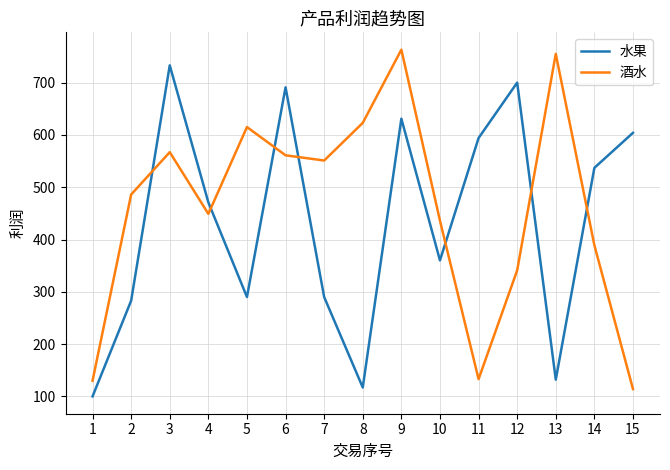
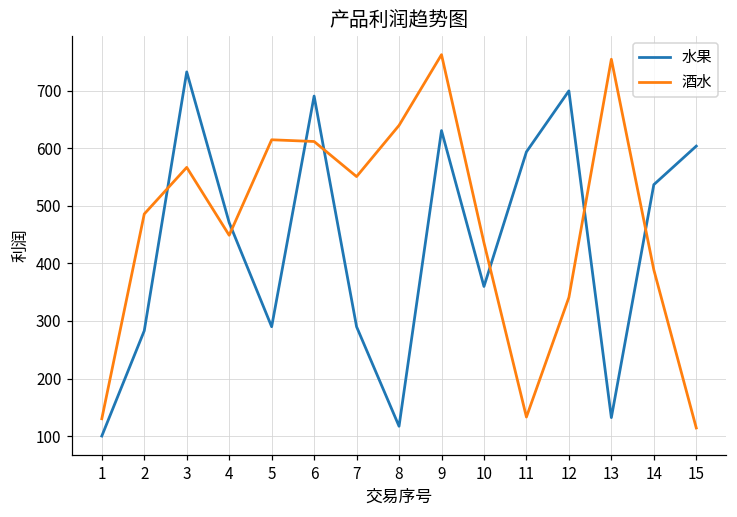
  {
    "水果": {
      "1": 100,
      "2": 280,
      "3": 730,
      "4": 470,
      "5": 290,
      "6": 690,
      "7": 290,
      "8": 120,
      "9": 630,
      "10": 360,
      "11": 590,
      "12": 700,
      "13": 130,
      "14": 540,
      "15": 600
    },
    "酒水": {
      "1": 130,
      "2": 490,
      "3": 570,
      "4": 450,
      "5": 620,
-     "6": 560,
+     "6": 610,
      "7": 550,
-     "8": 620,
+     "8": 640,
      "9": 760,
      "10": 440,
      "11": 130,
      "12": 340,
      "13": 760,
      "14": 390,
      "15": 110
    }
  }
